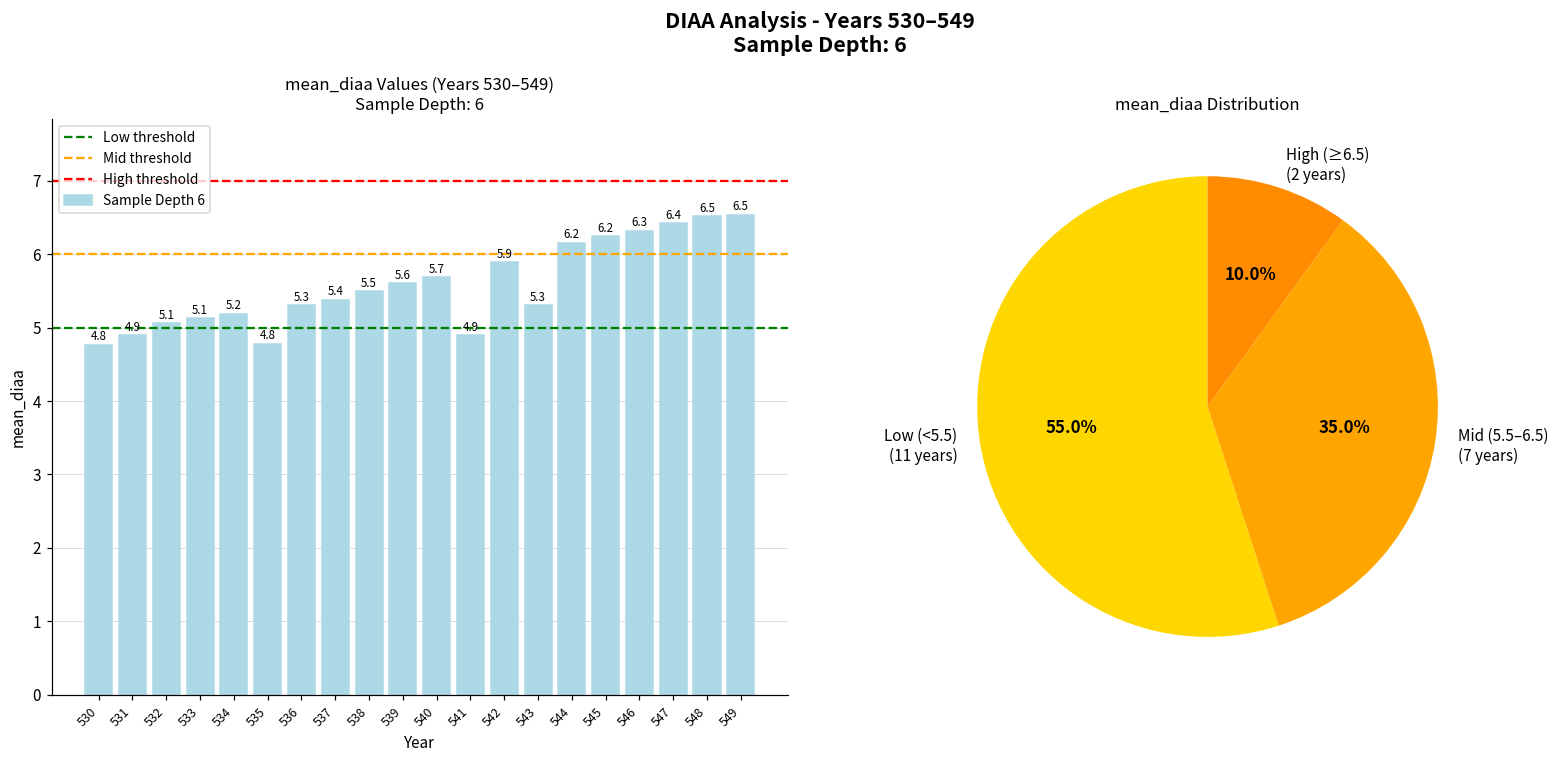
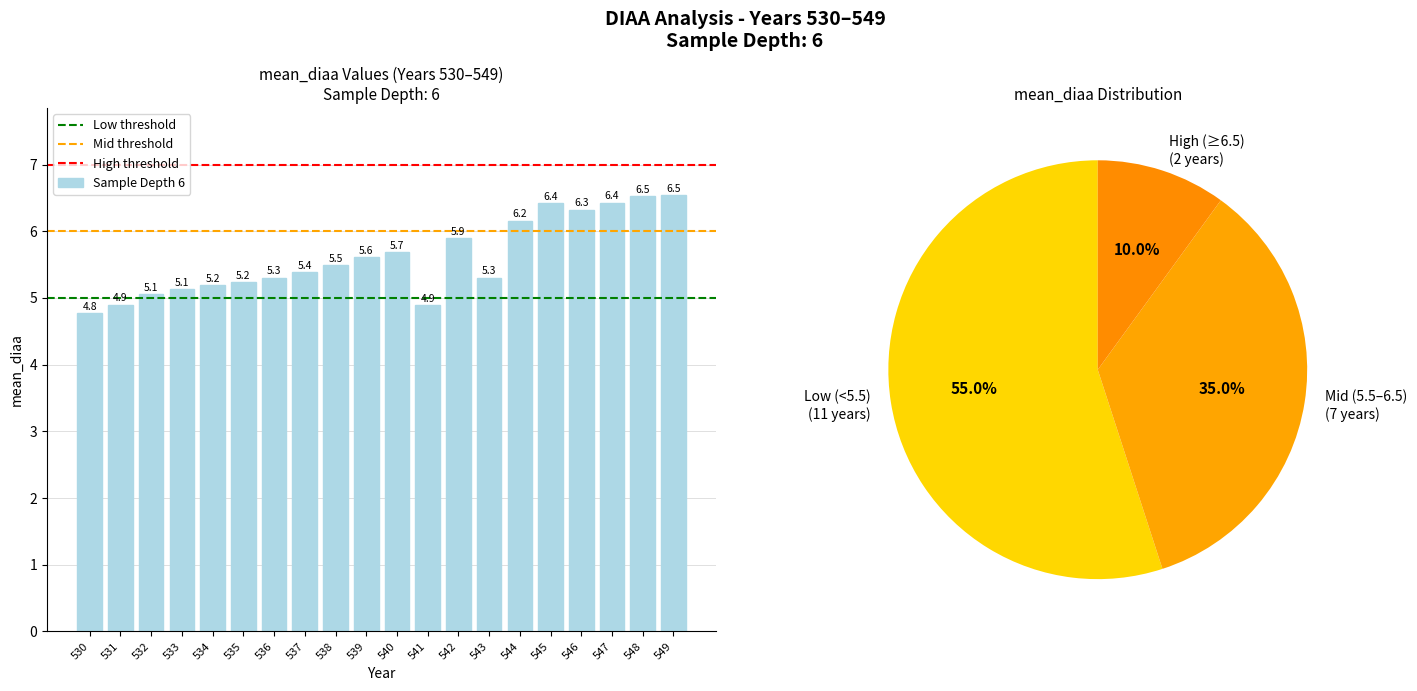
  {
    "mean_diaa Values (Years 530–549) Sample Depth: 6": {
      "530": 4.8,
      "531": 4.9,
      "532": 5.1,
      "533": 5.1,
      "534": 5.2,
-     "535": 4.8,
+     "535": 5.2,
      "536": 5.3,
      "537": 5.4,
      "538": 5.5,
      "539": 5.6,
      "540": 5.7,
      "541": 4.9,
      "542": 5.9,
      "543": 5.3,
      "544": 6.2,
-     "545": 6.2,
+     "545": 6.4,
      "546": 6.3,
      "547": 6.4,
      "548": 6.5,
      "549": 6.5
    }
  }
